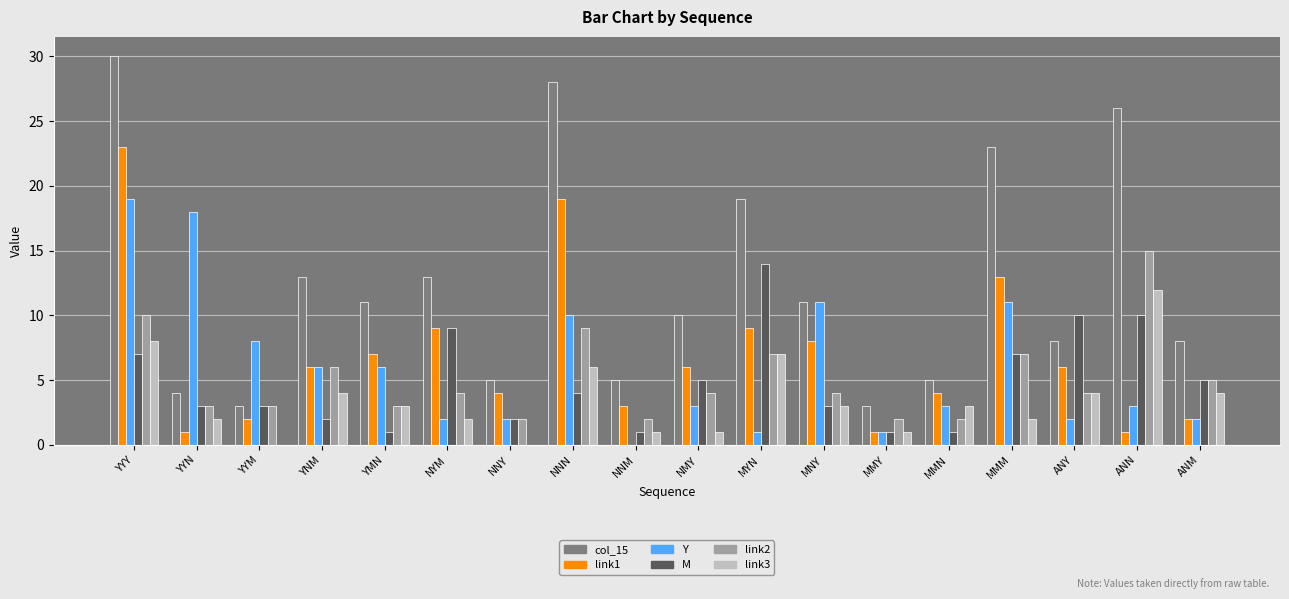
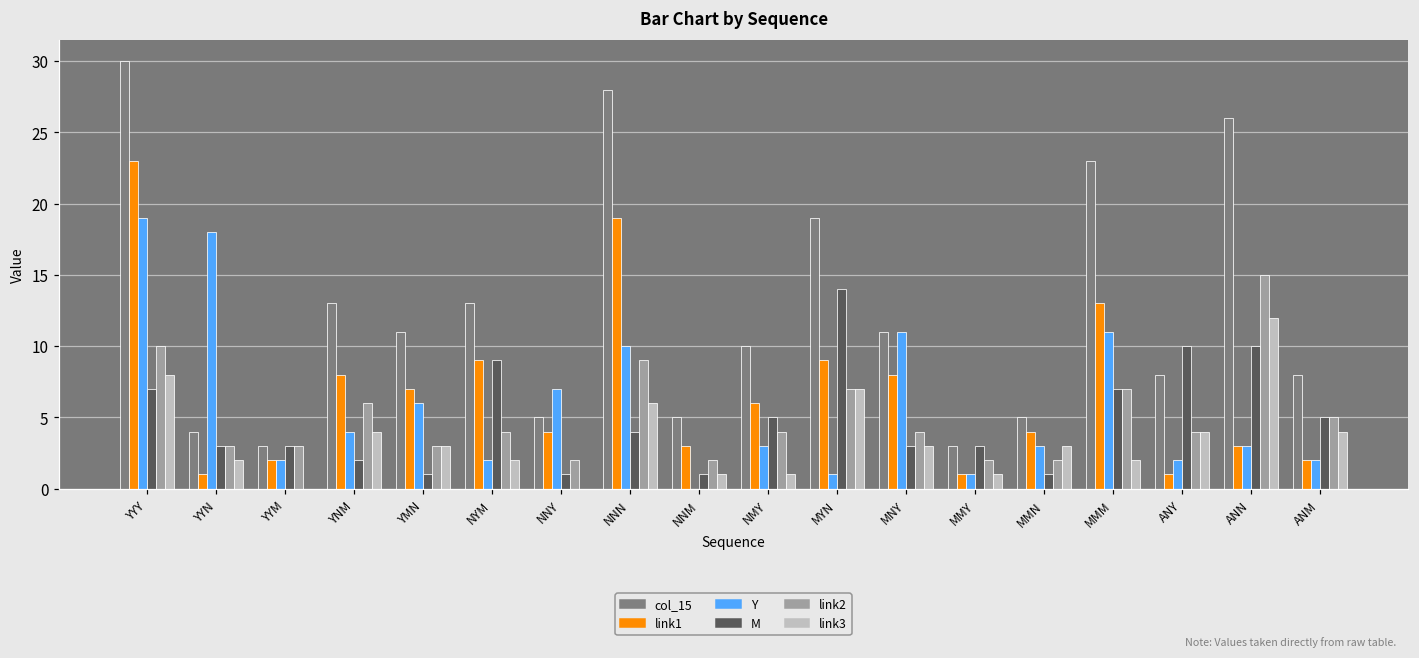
  {
    "link1": {
      "YYY": 23,
      "YYN": 1,
      "YYM": 2,
-     "YNM": 6,
+     "YNM": 8,
      "YMN": 7,
      "NYM": 9,
      "NNY": 4,
      "NNN": 19,
      "NNM": 3,
      "NMY": 6,
      "MYN": 9,
      "MNY": 8,
      "MMY": 1,
      "MMN": 4,
      "MMM": 13,
-     "ANY": 6,
-     "ANN": 1,
+     "ANY": 1,
+     "ANN": 3,
      "ANM": 2
    },
    "Y": {
      "YYY": 19,
      "YYN": 18,
-     "YYM": 8,
-     "YNM": 6,
+     "YYM": 2,
+     "YNM": 4,
      "YMN": 6,
      "NYM": 2,
-     "NNY": 2,
+     "NNY": 7,
      "NNN": 10,
      "NNM": 0,
      "NMY": 3,
      "MYN": 1,
      "MNY": 11,
      "MMY": 1,
      "MMN": 3,
      "MMM": 11,
      "ANY": 2,
      "ANN": 3,
      "ANM": 2
    },
    "M": {
      "YYY": 7,
      "YYN": 3,
      "YYM": 3,
      "YNM": 2,
      "YMN": 1,
      "NYM": 9,
-     "NNY": 2,
+     "NNY": 1,
      "NNN": 4,
      "NNM": 1,
      "NMY": 5,
      "MYN": 14,
      "MNY": 3,
-     "MMY": 1,
+     "MMY": 3,
      "MMN": 1,
      "MMM": 7,
      "ANY": 10,
      "ANN": 10,
      "ANM": 5
    }
  }
